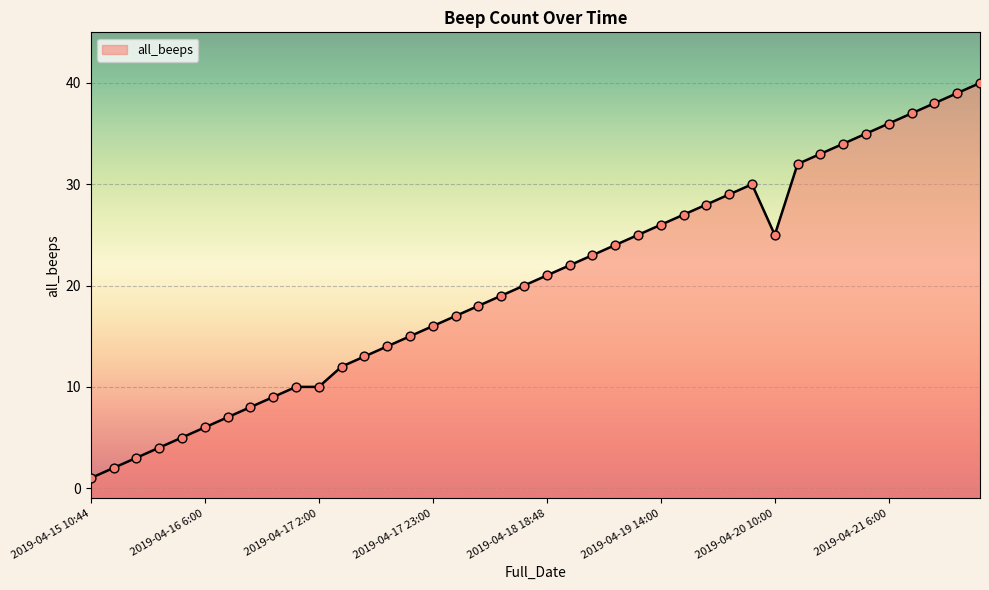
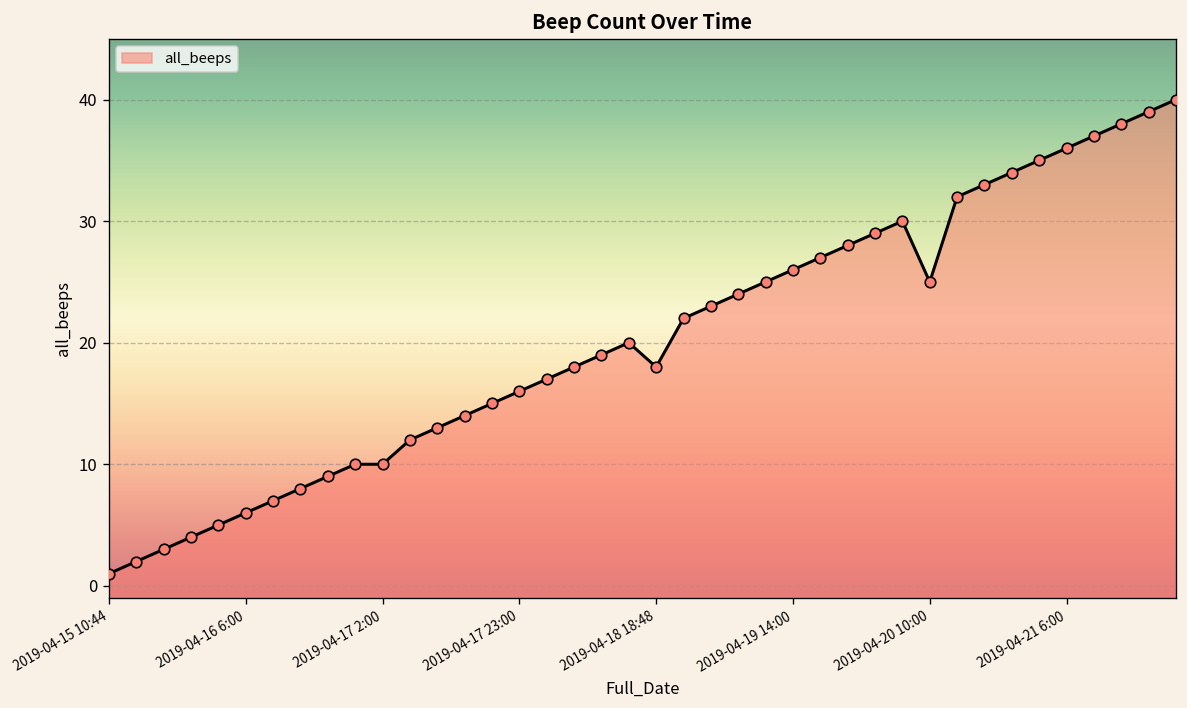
  {
    "2019-04-15 10:44": 1,
    "2019-04-16 6:00": 6,
    "2019-04-17 2:00": 10,
    "2019-04-17 23:00": 16,
-   "2019-04-18 18:48": 21,
+   "2019-04-18 18:48": 18,
    "2019-04-19 14:00": 26,
    "2019-04-20 10:00": 25,
    "2019-04-21 6:00": 36
  }
